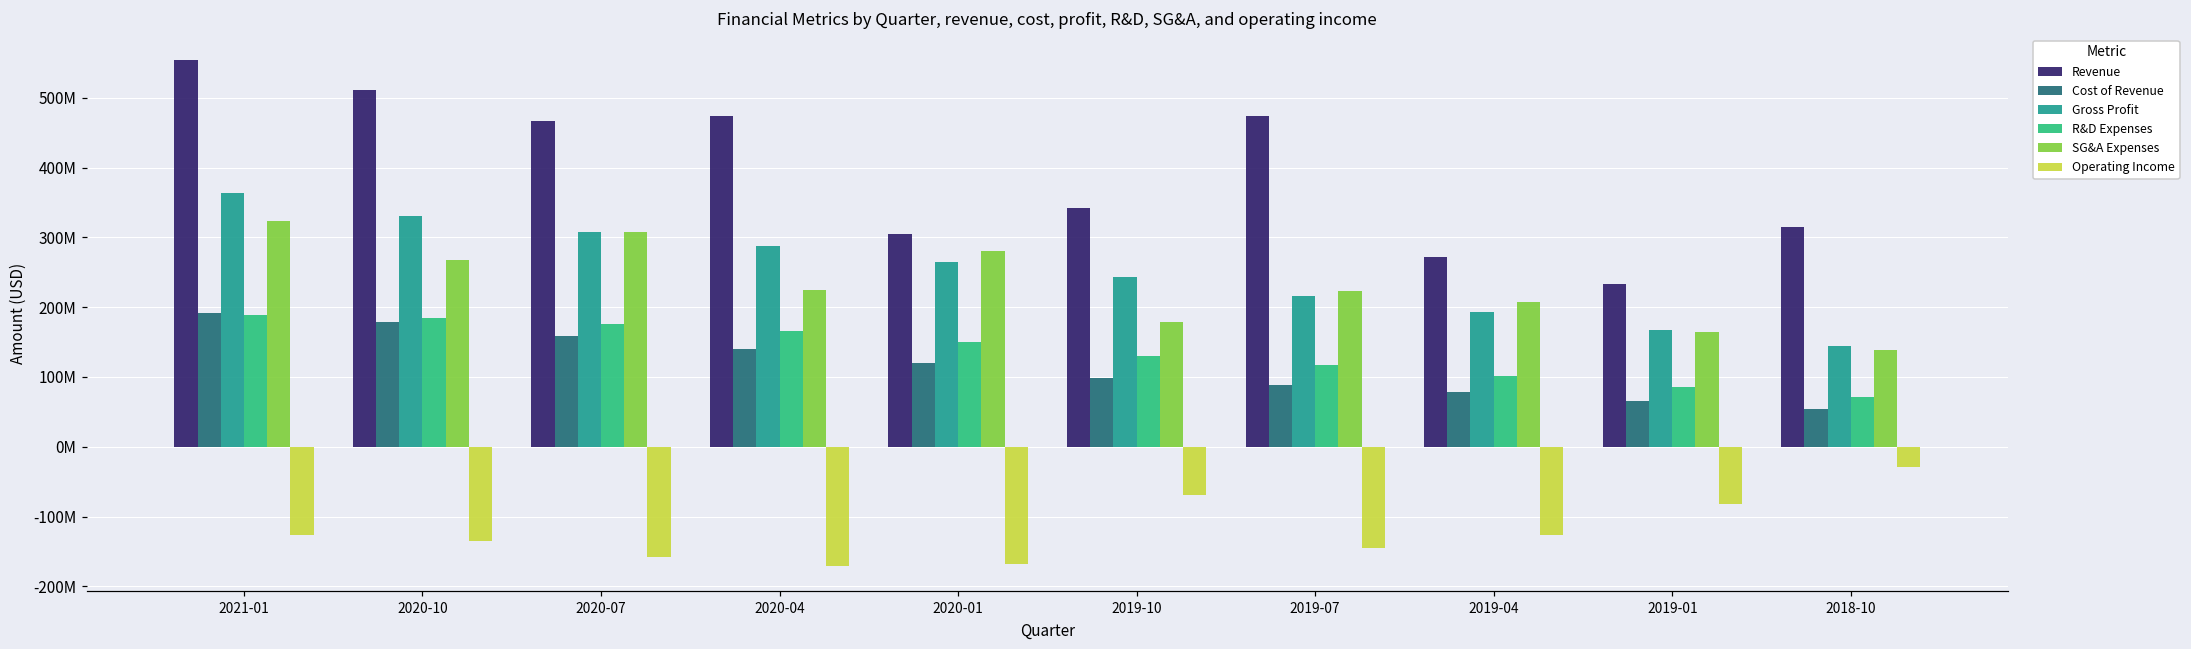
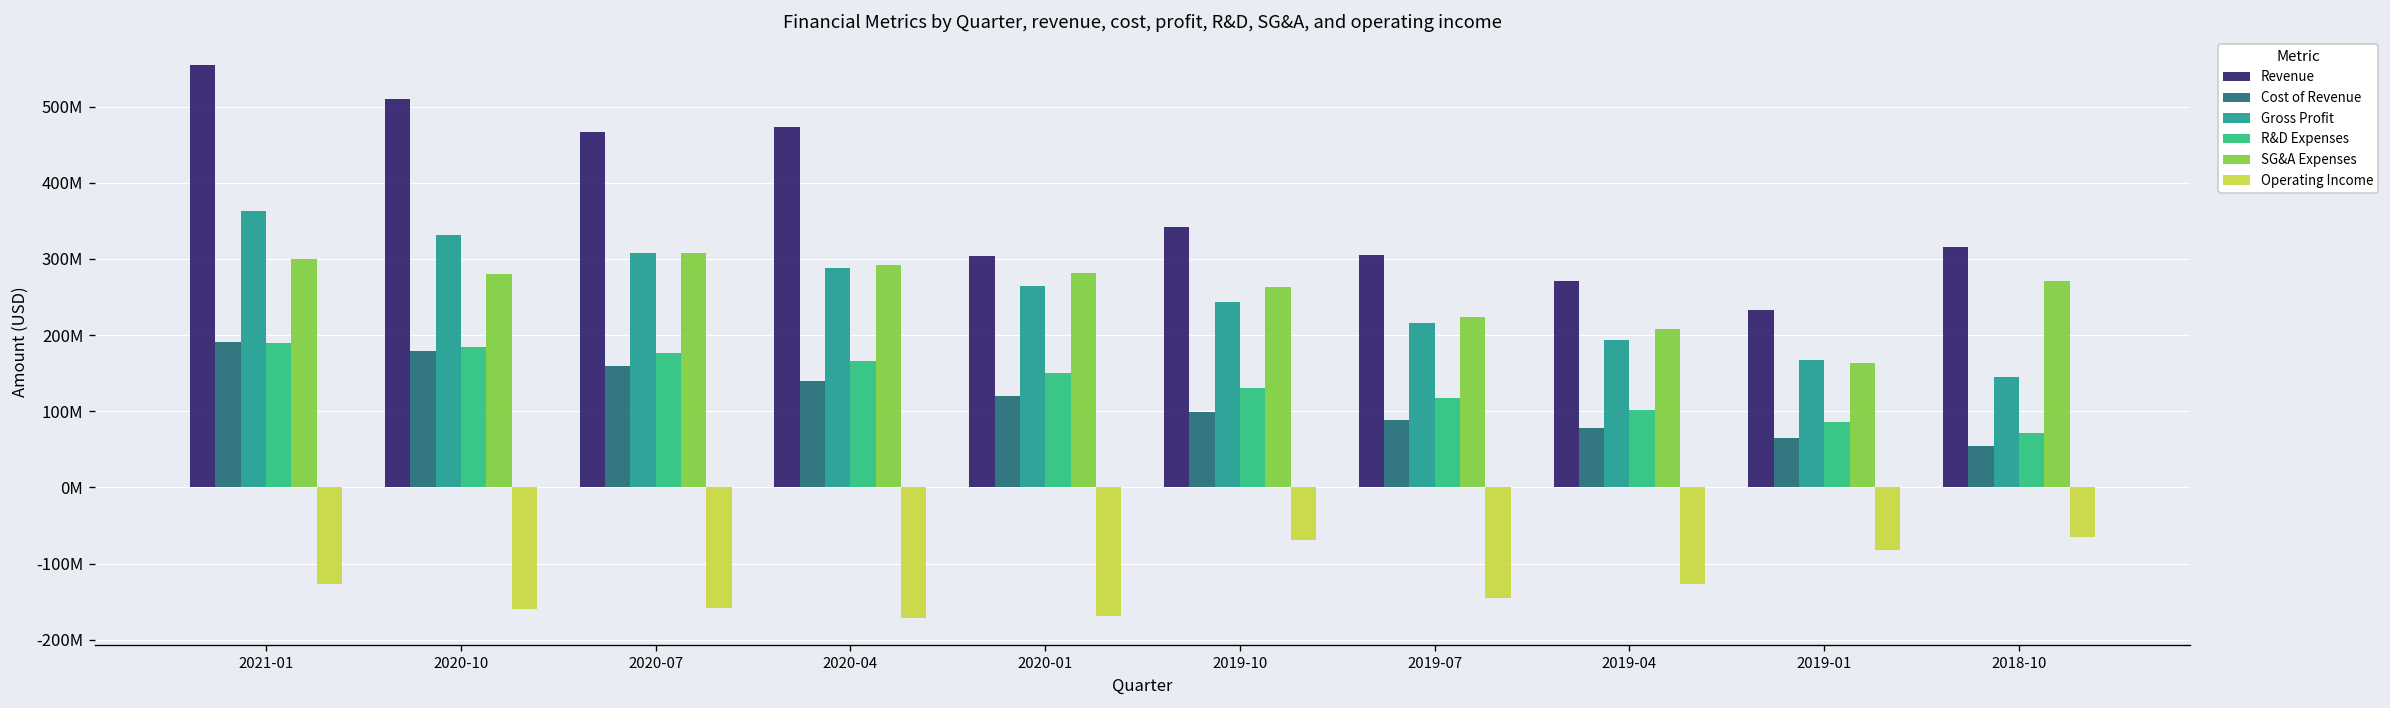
  {
    "Revenue": {
      "2021-01": 550000000,
      "2020-10": 510000000,
      "2020-07": 470000000,
      "2020-04": 470000000,
      "2020-01": 300000000,
      "2019-10": 340000000,
-     "2019-07": 470000000,
+     "2019-07": 300000000,
      "2019-04": 270000000,
      "2019-01": 230000000,
      "2018-10": 320000000
    },
    "SG&A Expenses": {
-     "2021-01": 320000000,
-     "2020-10": 270000000,
+     "2021-01": 300000000,
+     "2020-10": 280000000,
      "2020-07": 310000000,
-     "2020-04": 220000000,
+     "2020-04": 290000000,
      "2020-01": 280000000,
-     "2019-10": 180000000,
+     "2019-10": 260000000,
      "2019-07": 220000000,
      "2019-04": 210000000,
      "2019-01": 160000000,
-     "2018-10": 140000000
+     "2018-10": 270000000
    },
    "Operating Income": {
      "2021-01": -130000000,
-     "2020-10": -130000000,
+     "2020-10": -160000000,
      "2020-07": -160000000,
      "2020-04": -170000000,
      "2020-01": -170000000,
      "2019-10": -70000000,
      "2019-07": -140000000,
      "2019-04": -130000000,
      "2019-01": -80000000,
-     "2018-10": -30000000
+     "2018-10": -70000000
    }
  }
